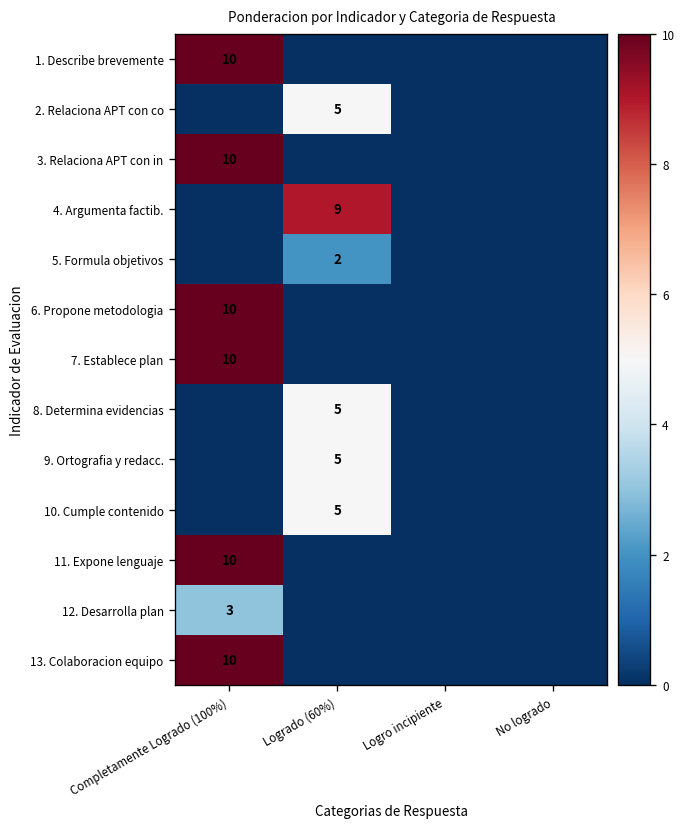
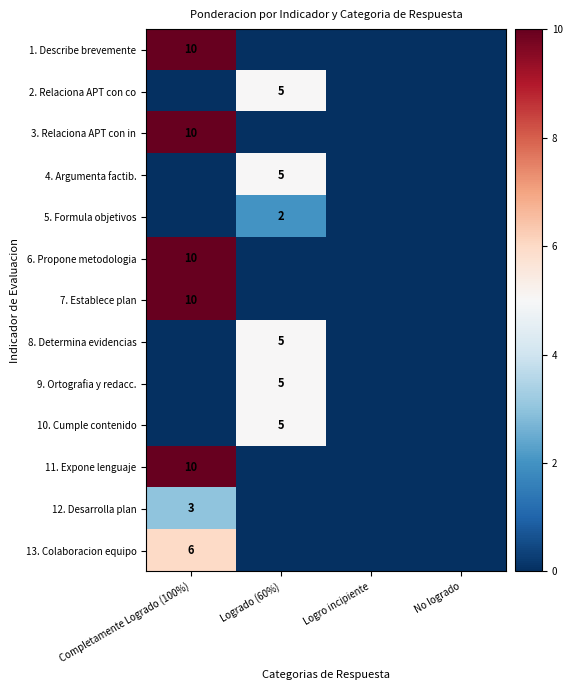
  {
    "1. Describe brevemente": {
      "Completamente Logrado (100%)": 10
    },
    "2. Relaciona APT con co": {
      "Logrado (60%)": 5
    },
    "3. Relaciona APT con in": {
      "Completamente Logrado (100%)": 10
    },
    "4. Argumenta factib.": {
-     "Logrado (60%)": 9
+     "Logrado (60%)": 5
    },
    "5. Formula objetivos": {
      "Logrado (60%)": 2
    },
    "6. Propone metodologia": {
      "Completamente Logrado (100%)": 10
    },
    "7. Establece plan": {
      "Completamente Logrado (100%)": 10
    },
    "8. Determina evidencias": {
      "Logrado (60%)": 5
    },
    "9. Ortografia y redacc.": {
      "Logrado (60%)": 5
    },
    "10. Cumple contenido": {
      "Logrado (60%)": 5
    },
    "11. Expone lenguaje": {
      "Completamente Logrado (100%)": 10
    },
    "12. Desarrolla plan": {
      "Completamente Logrado (100%)": 3
    },
    "13. Colaboracion equipo": {
-     "Completamente Logrado (100%)": 10
+     "Completamente Logrado (100%)": 6
    }
  }
